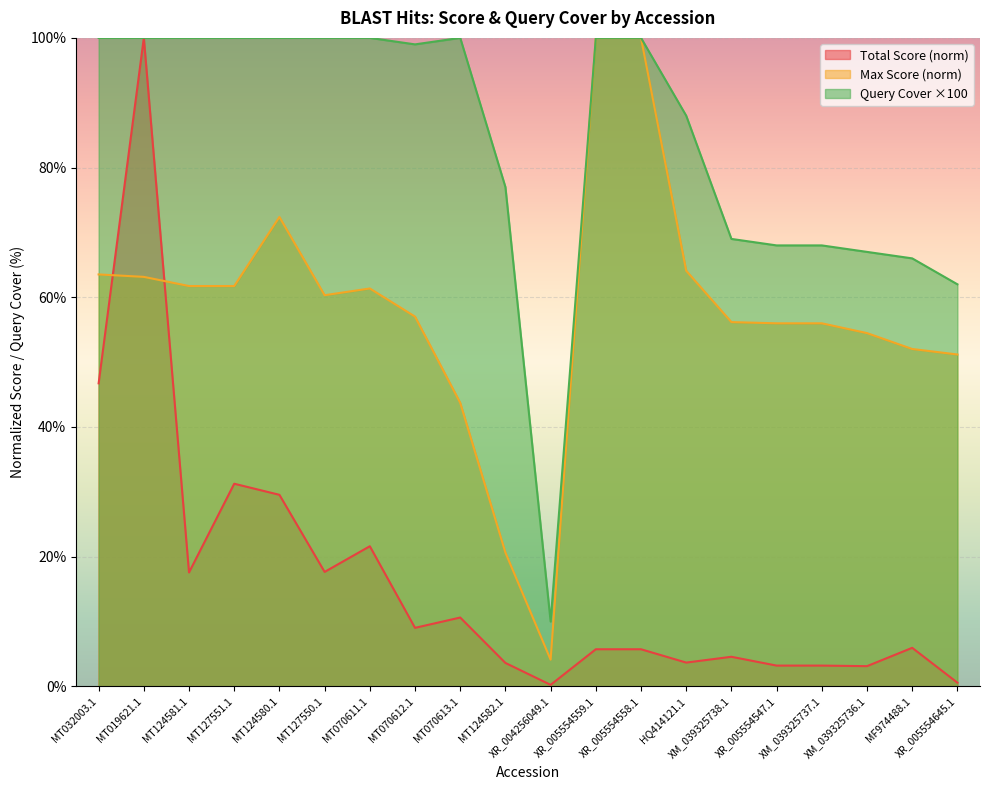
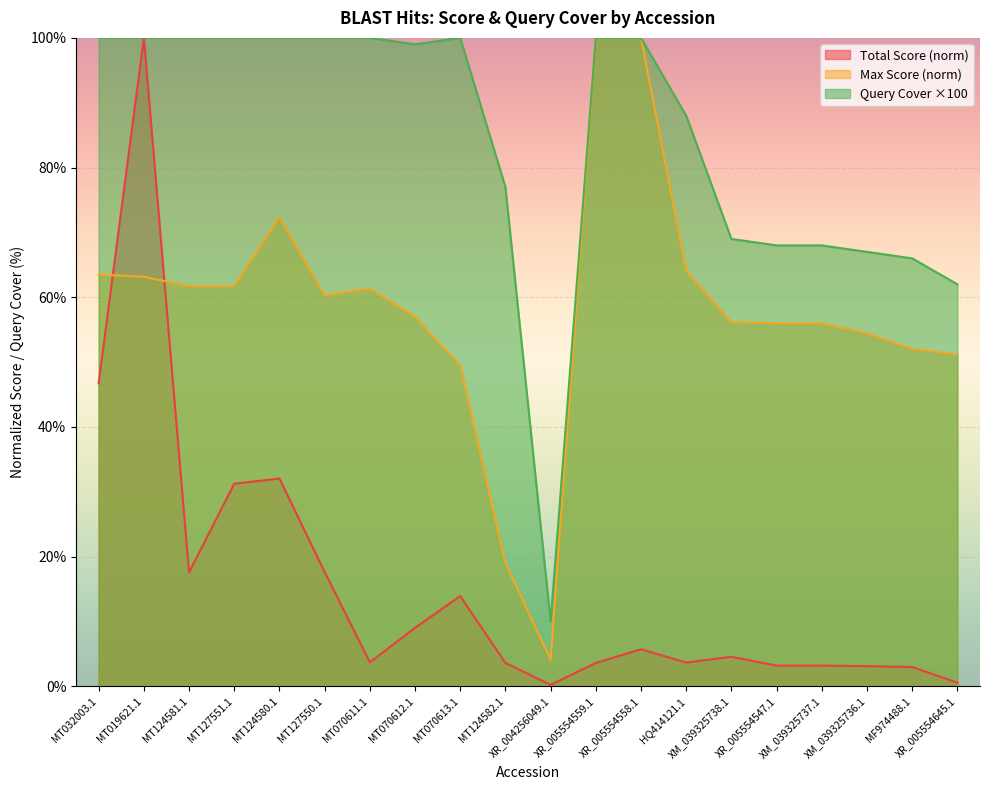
  {
    "Total Score (norm)": {
      "MT032003.1": "47%",
      "MT124581.1": "18%",
      "MT127551.1": "31%",
-     "MT124580.1": "30%",
+     "MT124580.1": "32%",
      "MT127550.1": "18%",
-     "MT070611.1": "22%",
+     "MT070611.1": "4%",
      "MT070612.1": "9%",
-     "MT070613.1": "11%",
+     "MT070613.1": "14%",
      "MT124582.1": "4%",
      "XR_004256049.1": "0%",
-     "XR_005554559.1": "6%",
+     "XR_005554559.1": "4%",
      "XR_005554558.1": "6%",
      "HQ414121.1": "4%",
      "XM_039325738.1": "5%",
      "XR_005554547.1": "3%",
      "XM_039325737.1": "3%",
      "XM_039325736.1": "3%",
-     "MF974488.1": "6%",
+     "MF974488.1": "3%",
      "XR_005554645.1": "1%"
    },
    "Max Score (norm)": {
      "MT032003.1": "64%",
      "MT019621.1": "63%",
      "MT124581.1": "62%",
      "MT127551.1": "62%",
      "MT124580.1": "72%",
      "MT127550.1": "60%",
      "MT070611.1": "61%",
      "MT070612.1": "57%",
-     "MT070613.1": "44%",
-     "MT124582.1": "21%",
+     "MT070613.1": "49%",
+     "MT124582.1": "19%",
      "XR_004256049.1": "4%",
      "HQ414121.1": "64%",
      "XM_039325738.1": "56%",
      "XR_005554547.1": "56%",
      "XM_039325737.1": "56%",
      "XM_039325736.1": "54%",
      "MF974488.1": "52%",
      "XR_005554645.1": "51%"
    },
    "Query Cover ×100": {
      "MT032003.1": "100%",
      "MT124581.1": "100%",
      "MT127551.1": "100%",
      "MT124580.1": "100%",
      "MT127550.1": "100%",
      "MT070611.1": "100%",
      "MT070612.1": "99%",
      "MT070613.1": "100%",
      "MT124582.1": "77%",
      "XR_004256049.1": "10%",
      "HQ414121.1": "88%",
      "XM_039325738.1": "69%",
      "XR_005554547.1": "68%",
      "XM_039325737.1": "68%",
      "XM_039325736.1": "67%",
      "MF974488.1": "66%",
      "XR_005554645.1": "62%"
    }
  }
